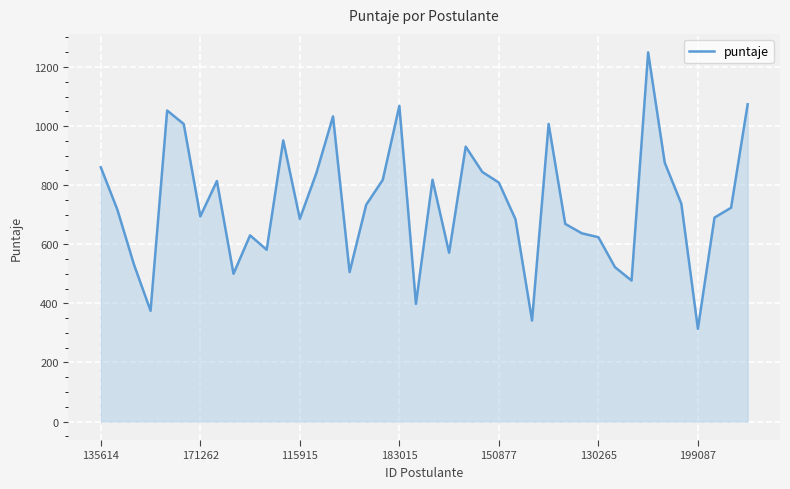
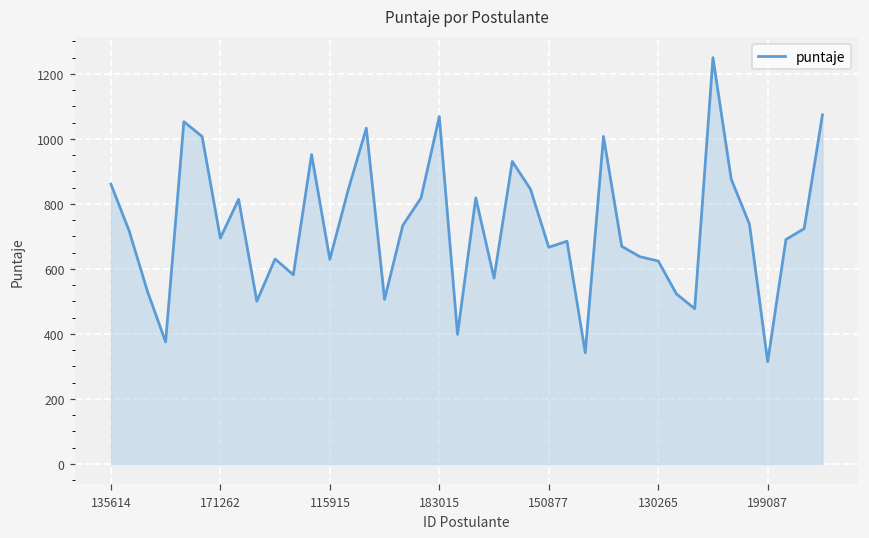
  {
    "135614": 860,
    "171262": 690,
-   "115915": 690,
+   "115915": 630,
    "183015": 1070,
-   "150877": 810,
+   "150877": 670,
    "130265": 620,
    "199087": 310
  }
